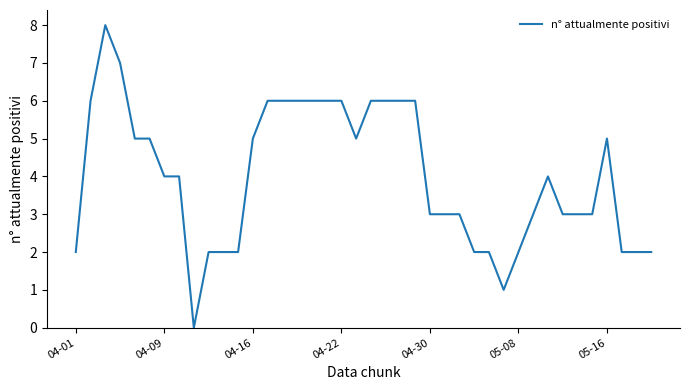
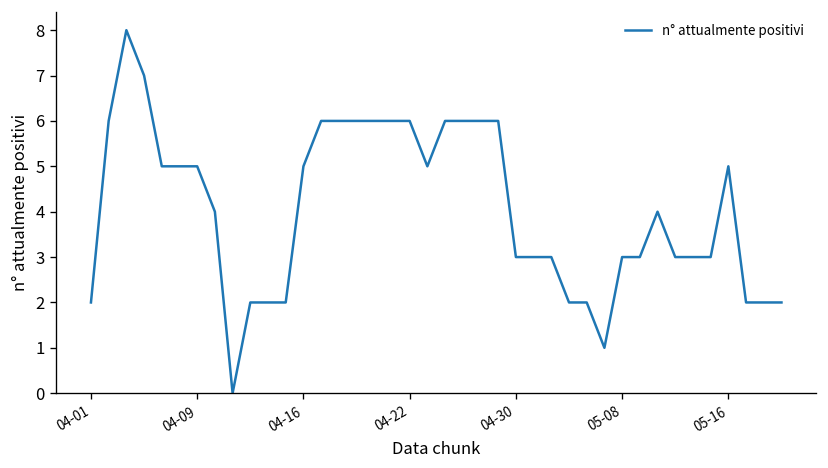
  {
    "04-01": 2,
-   "04-09": 4,
+   "04-09": 5,
    "04-16": 5,
    "04-22": 6,
    "04-30": 3,
-   "05-08": 2,
+   "05-08": 3,
    "05-16": 5
  }
